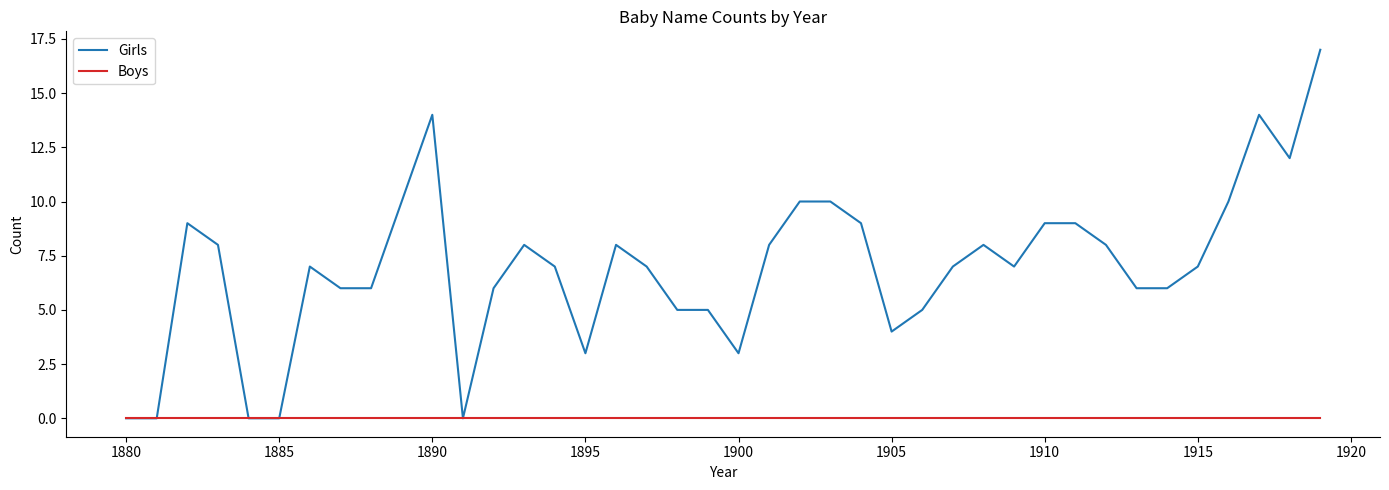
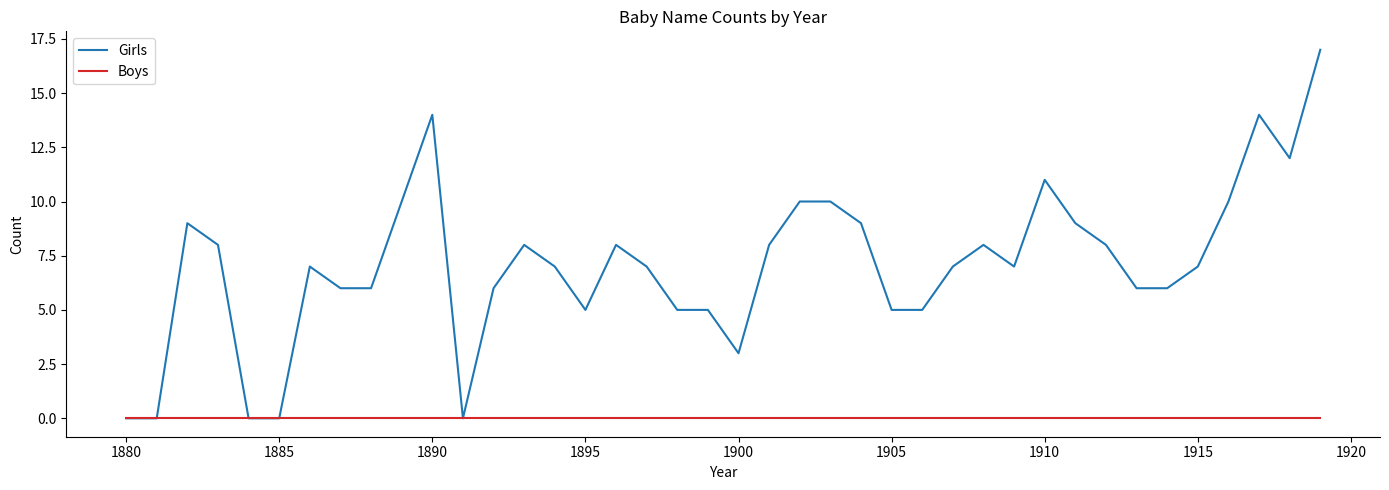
  {
    "Girls": {
      "1890": 14,
-     "1895": 3,
+     "1895": 5,
      "1900": 3,
-     "1905": 4,
-     "1910": 9,
+     "1905": 5,
+     "1910": 11,
      "1915": 7
    },
    "Boys": {
      "1890": 0,
      "1895": 0,
      "1900": 0,
      "1905": 0,
      "1910": 0,
      "1915": 0
    }
  }
